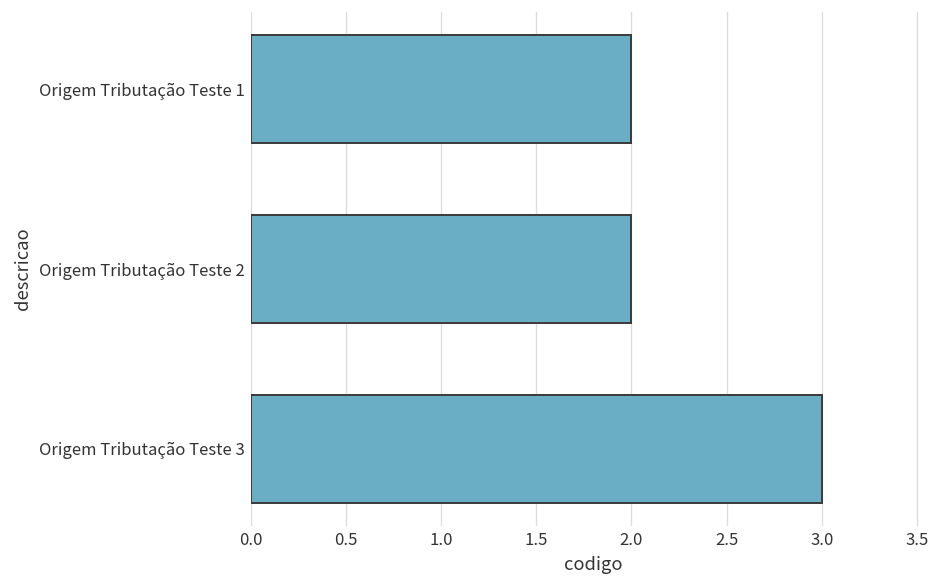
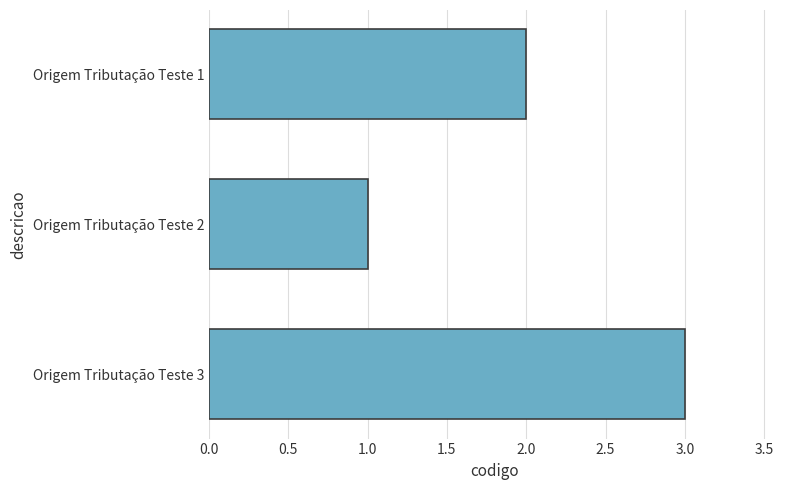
  {
    "Origem Tributação Teste 1": 2,
-   "Origem Tributação Teste 2": 2,
+   "Origem Tributação Teste 2": 1,
    "Origem Tributação Teste 3": 3
  }
